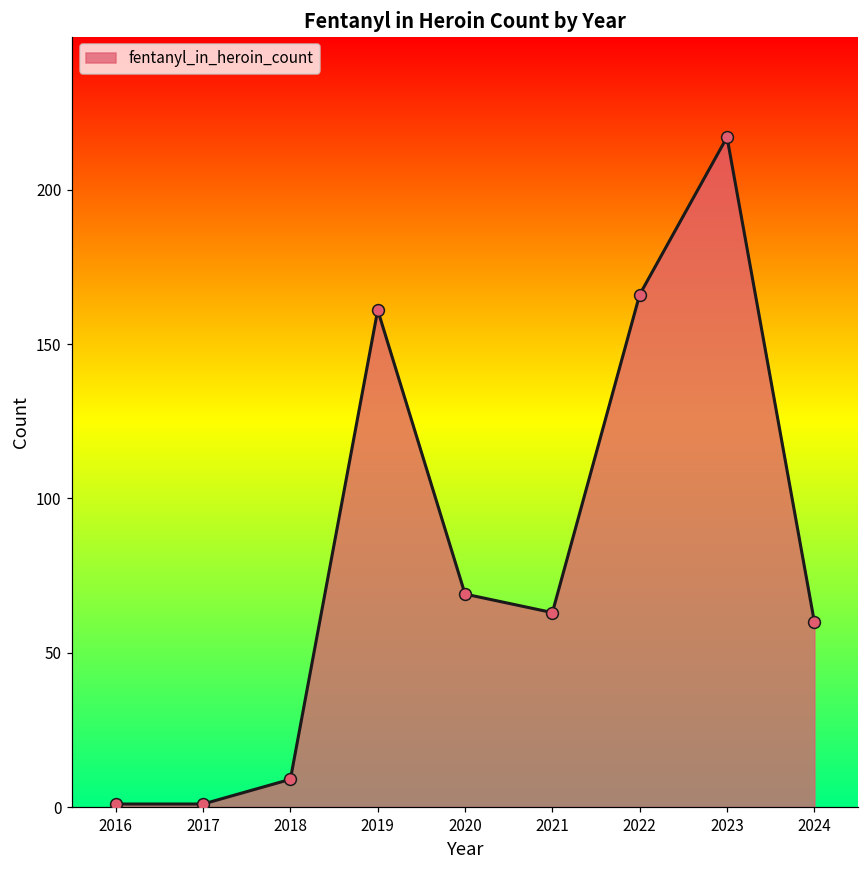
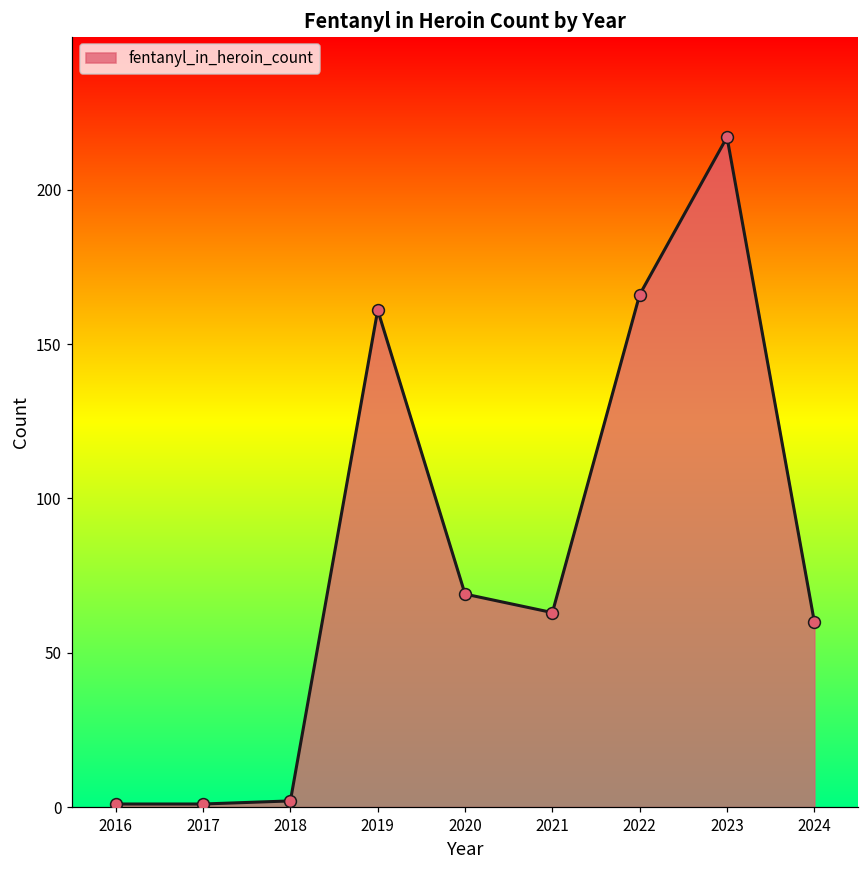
  {
    "2016": 1,
    "2017": 1,
-   "2018": 9,
+   "2018": 2,
    "2019": 161,
    "2020": 69,
    "2021": 63,
    "2022": 166,
    "2023": 217,
    "2024": 60
  }
